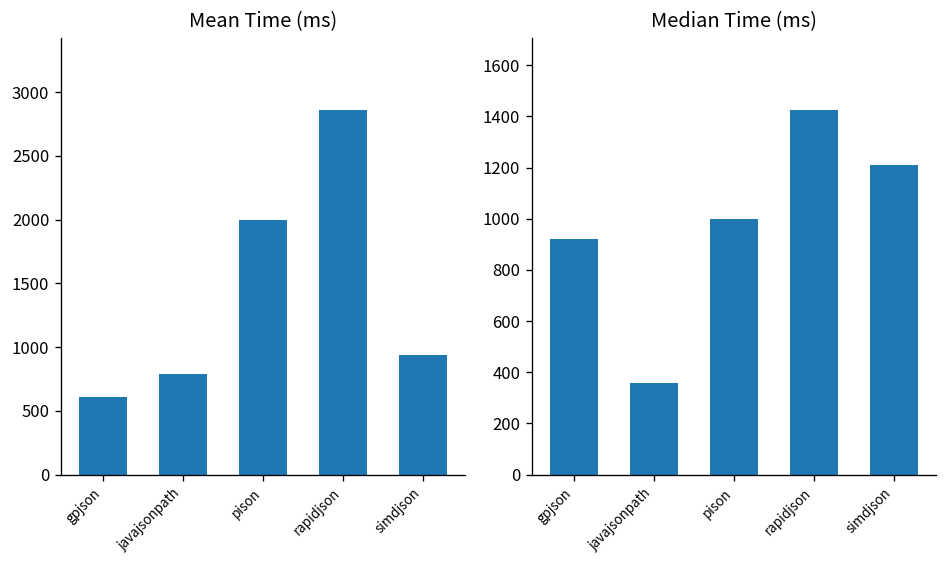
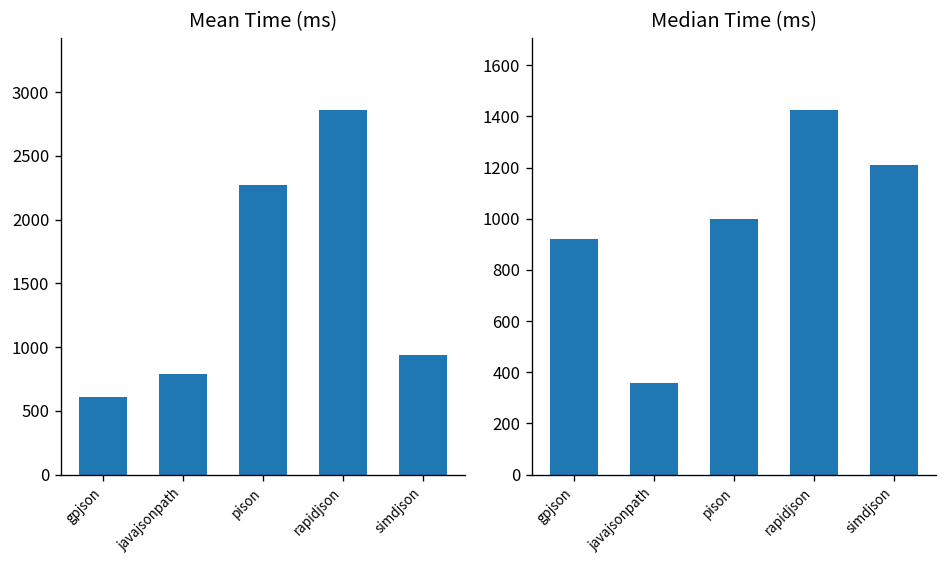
  {
    "Mean Time (ms)": {
      "gpjson": 610,
      "javajsonpath": 790,
-     "pison": 2000,
+     "pison": 2270,
      "rapidjson": 2860,
      "simdjson": 940
    },
    "Median Time (ms)": {
      "gpjson": 920,
      "javajsonpath": 360,
      "pison": 1000,
      "rapidjson": 1420,
      "simdjson": 1210
    }
  }
